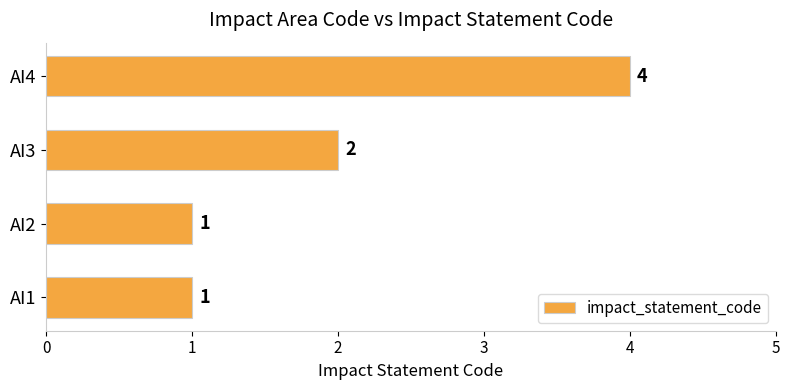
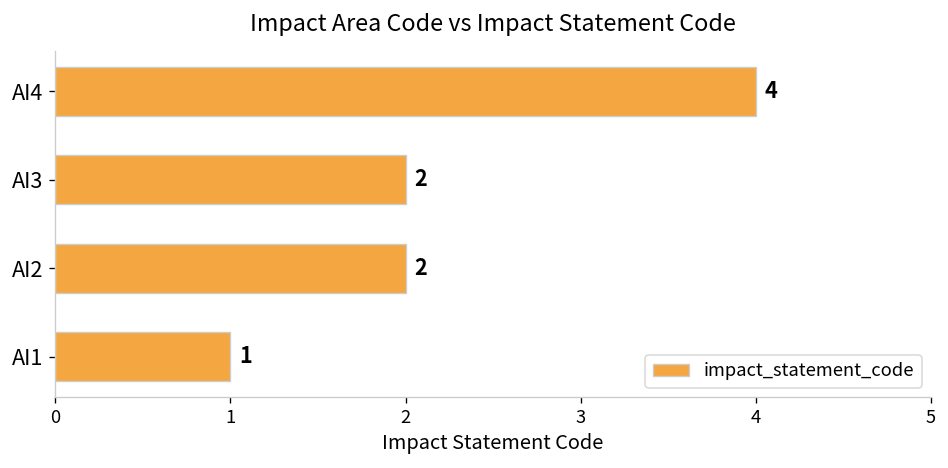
  {
    "AI4": 4,
    "AI3": 2,
-   "AI2": 1,
+   "AI2": 2,
    "AI1": 1
  }
